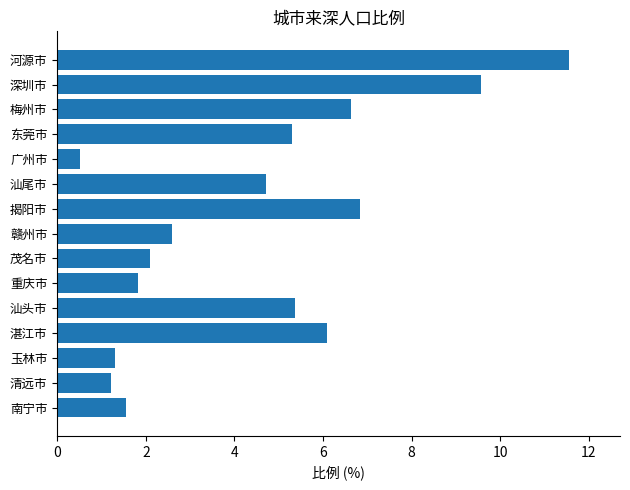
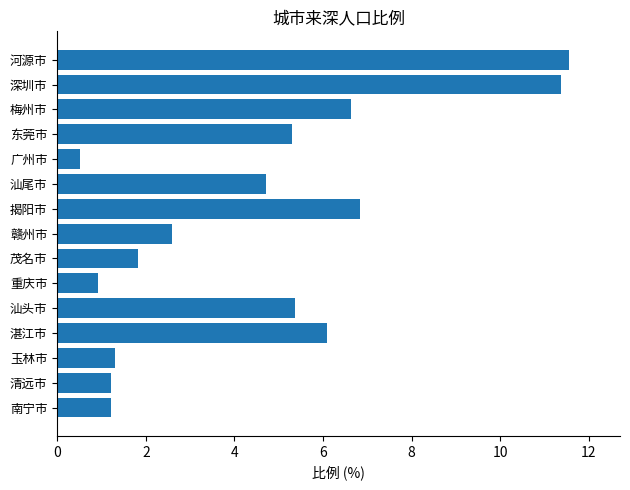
  {
    "河源市": 11.6,
-   "深圳市": 9.6,
+   "深圳市": 11.4,
    "梅州市": 6.6,
    "东莞市": 5.3,
    "广州市": 0.5,
    "汕尾市": 4.7,
    "揭阳市": 6.8,
    "赣州市": 2.6,
-   "茂名市": 2.1,
-   "重庆市": 1.8,
+   "茂名市": 1.8,
+   "重庆市": 0.9,
    "汕头市": 5.4,
    "湛江市": 6.1,
    "玉林市": 1.3,
    "清远市": 1.2,
-   "南宁市": 1.6
+   "南宁市": 1.2
  }
